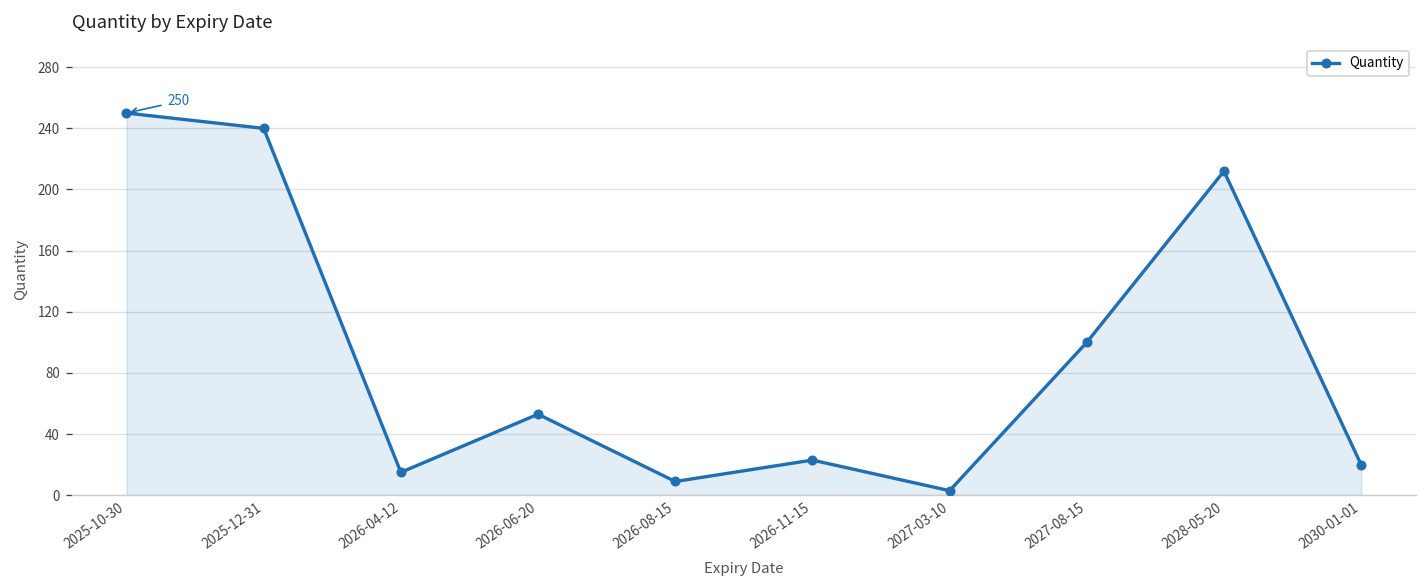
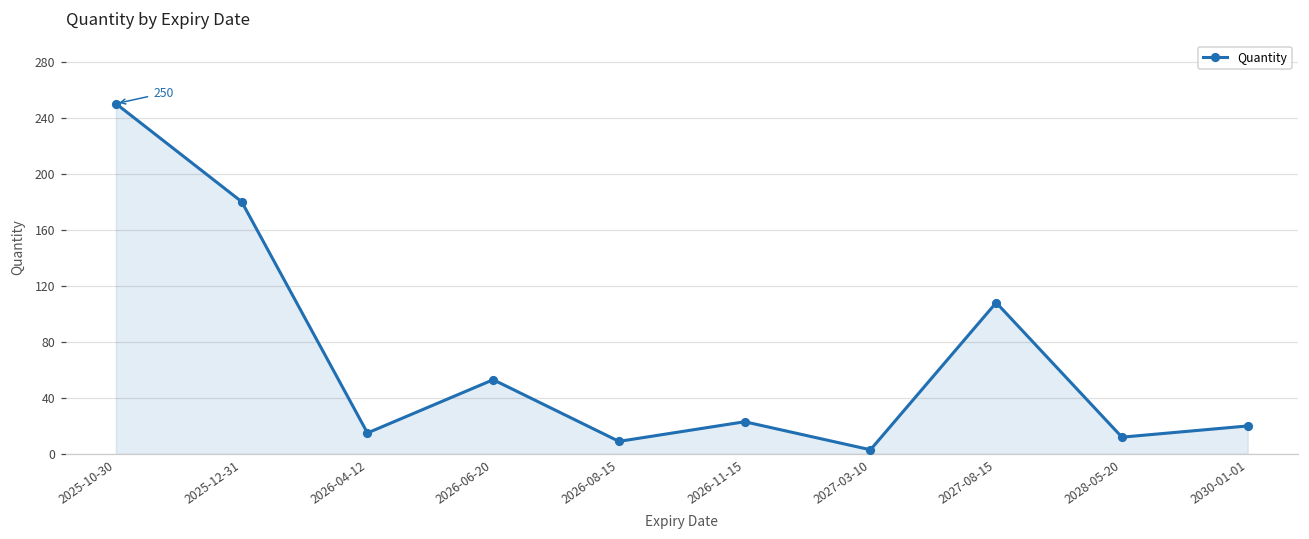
  {
-   "2025-12-31": 240,
+   "2025-12-31": 180,
    "2026-04-12": 15,
    "2026-06-20": 53,
    "2026-08-15": 9,
    "2026-11-15": 23,
    "2027-03-10": 3,
-   "2027-08-15": 100,
-   "2028-05-20": 212,
+   "2027-08-15": 108,
+   "2028-05-20": 12,
    "2030-01-01": 20
  }
